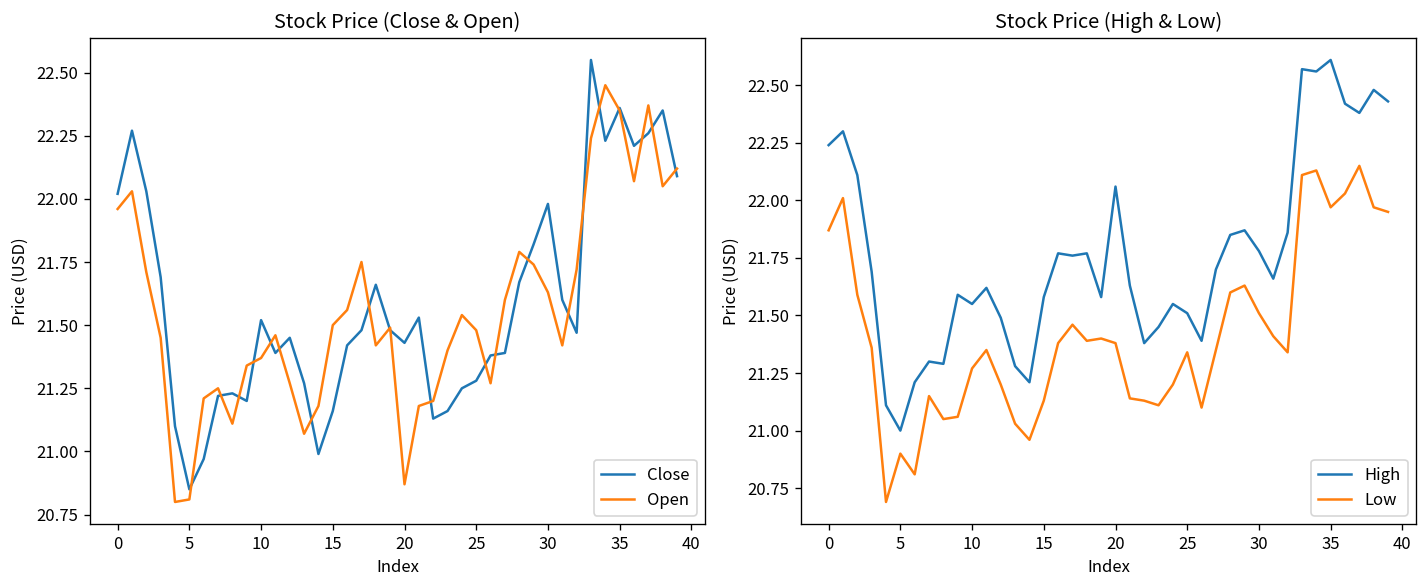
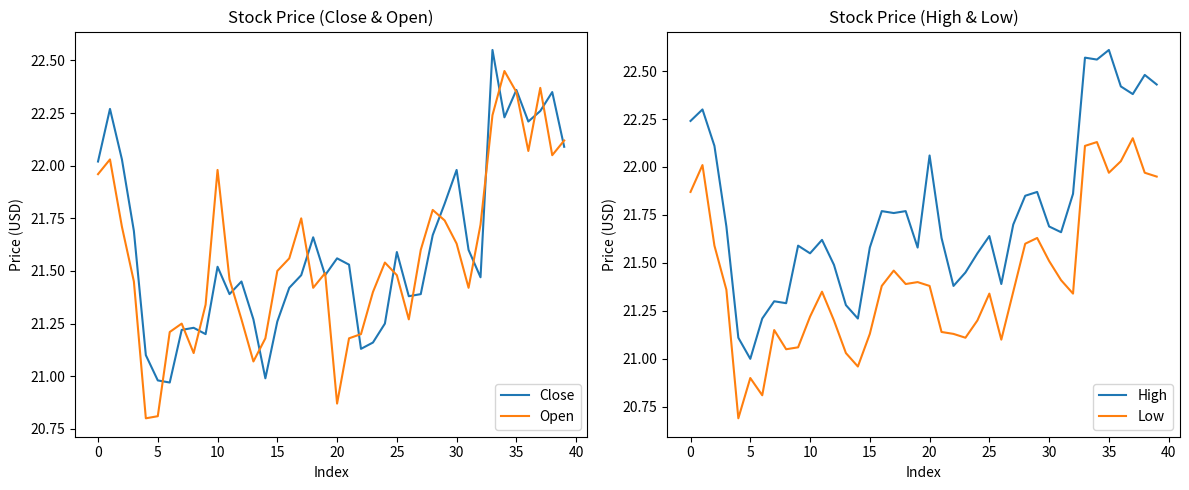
  {
    "Stock Price (Close & Open)": {
      "Close": {
        "0": 22.02,
-       "5": 20.85,
+       "5": 20.98,
        "10": 21.52,
-       "15": 21.16,
-       "20": 21.43,
-       "25": 21.28,
+       "15": 21.26,
+       "20": 21.56,
+       "25": 21.59,
        "30": 21.98
      },
      "Open": {
        "0": 21.96,
        "5": 20.81,
-       "10": 21.37,
+       "10": 21.98,
        "15": 21.50,
        "20": 20.87,
        "25": 21.48,
        "30": 21.63
      }
    },
    "Stock Price (High & Low)": {
      "High": {
        "0": 22.24,
        "5": 21.00,
        "10": 21.55,
        "15": 21.58,
        "20": 22.06,
-       "25": 21.51,
-       "30": 21.78,
+       "25": 21.64,
+       "30": 21.69,
        "35": 22.61
      },
      "Low": {
        "0": 21.87,
        "5": 20.90,
-       "10": 21.27,
+       "10": 21.22,
        "15": 21.13,
        "20": 21.38,
        "25": 21.34,
        "30": 21.51,
        "35": 21.97
      }
    }
  }
